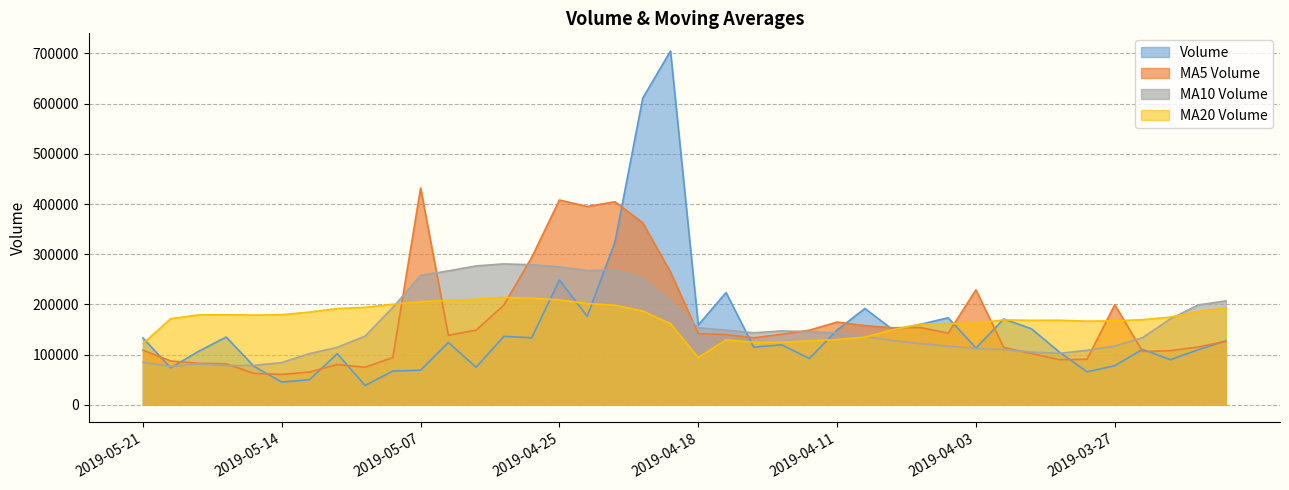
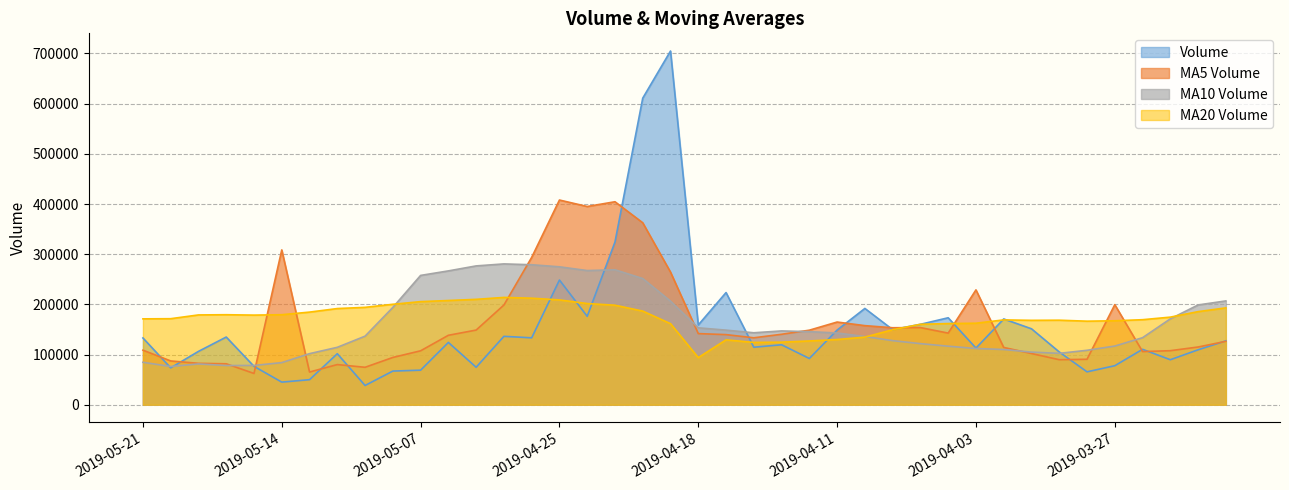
  {
    "Volume": {
      "2019-05-21": 130000,
      "2019-05-14": 50000,
      "2019-05-07": 70000,
      "2019-04-25": 250000,
      "2019-04-18": 160000,
      "2019-04-11": 150000,
      "2019-03-27": 80000
    },
    "MA5 Volume": {
      "2019-05-21": 110000,
-     "2019-05-14": 60000,
-     "2019-05-07": 430000,
+     "2019-05-14": 310000,
+     "2019-05-07": 110000,
      "2019-04-25": 410000,
      "2019-04-18": 140000,
      "2019-04-11": 160000,
      "2019-04-03": 230000,
      "2019-03-27": 200000
    },
    "MA10 Volume": {
      "2019-05-21": 80000,
      "2019-05-14": 80000,
      "2019-05-07": 260000,
      "2019-04-25": 270000,
      "2019-04-18": 150000,
      "2019-04-11": 140000,
      "2019-03-27": 120000
    },
    "MA20 Volume": {
-     "2019-05-21": 120000,
+     "2019-05-21": 170000,
      "2019-05-14": 180000,
      "2019-05-07": 210000,
      "2019-04-25": 210000,
      "2019-04-18": 90000,
      "2019-04-11": 130000,
      "2019-04-03": 160000,
      "2019-03-27": 170000
    }
  }
